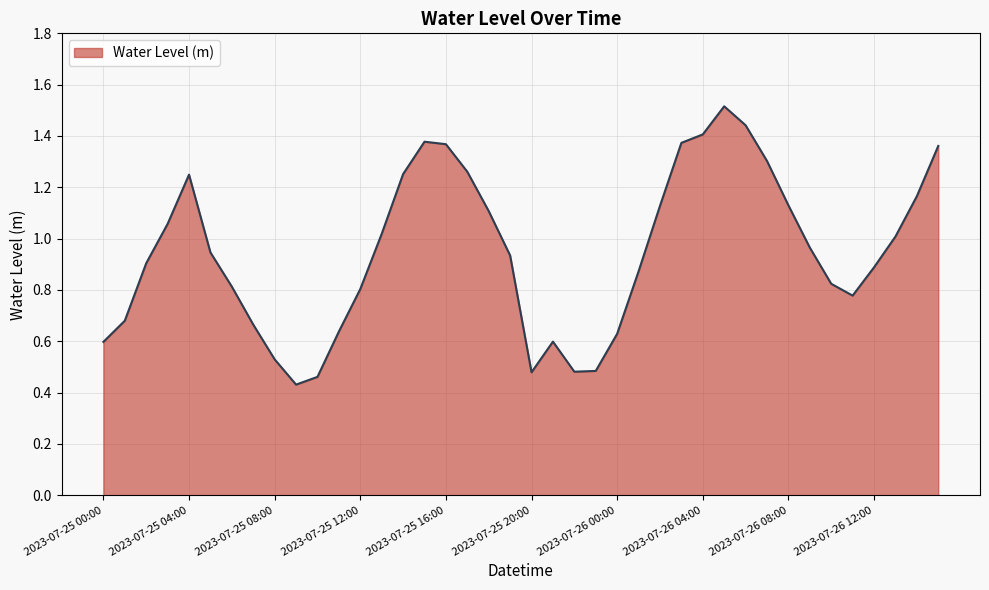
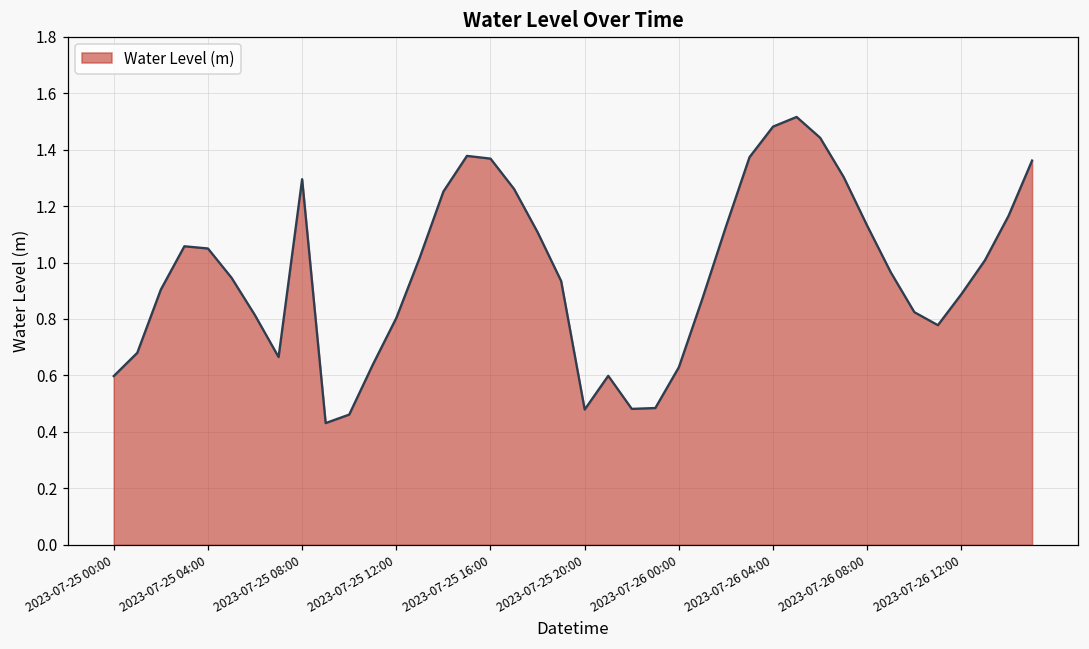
  {
    "2023-07-25 00:00": 0.60,
-   "2023-07-25 04:00": 1.25,
-   "2023-07-25 08:00": 0.53,
+   "2023-07-25 04:00": 1.05,
+   "2023-07-25 08:00": 1.30,
    "2023-07-25 12:00": 0.80,
    "2023-07-25 16:00": 1.37,
    "2023-07-25 20:00": 0.48,
    "2023-07-26 00:00": 0.63,
-   "2023-07-26 04:00": 1.41,
+   "2023-07-26 04:00": 1.48,
    "2023-07-26 08:00": 1.13,
    "2023-07-26 12:00": 0.89
  }
